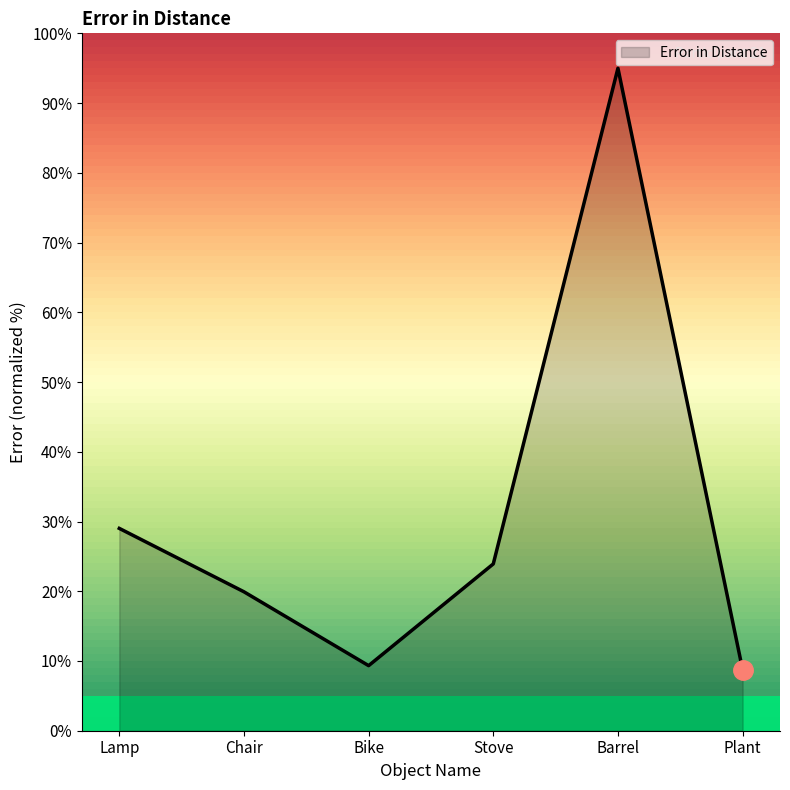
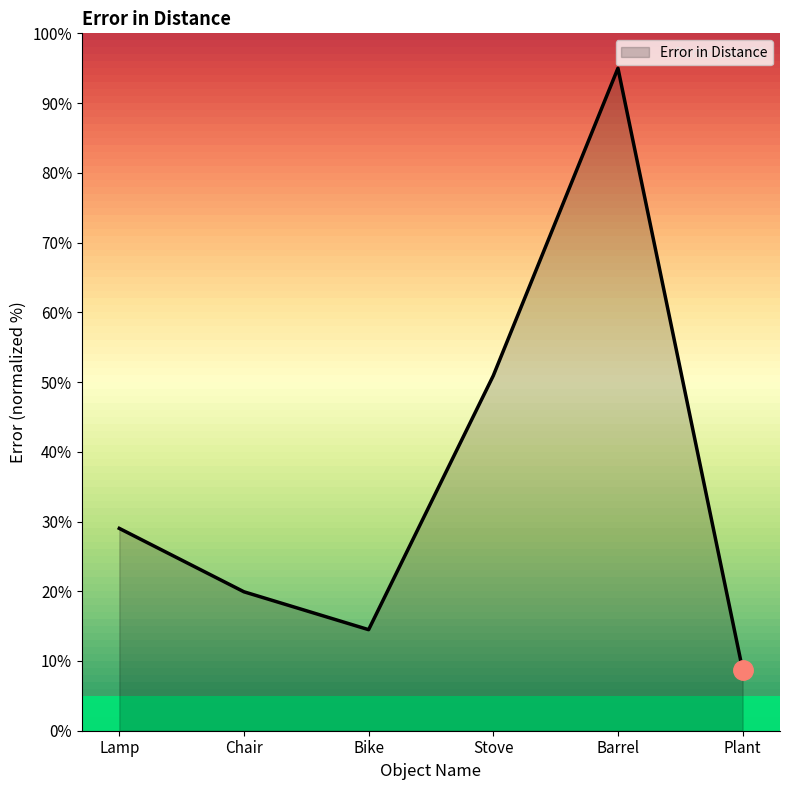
  {
    "Error in Distance": {
      "Lamp": "29%",
      "Chair": "20%",
-     "Bike": "9%",
-     "Stove": "24%",
+     "Bike": "14%",
+     "Stove": "51%",
      "Barrel": "95%"
    }
  }
